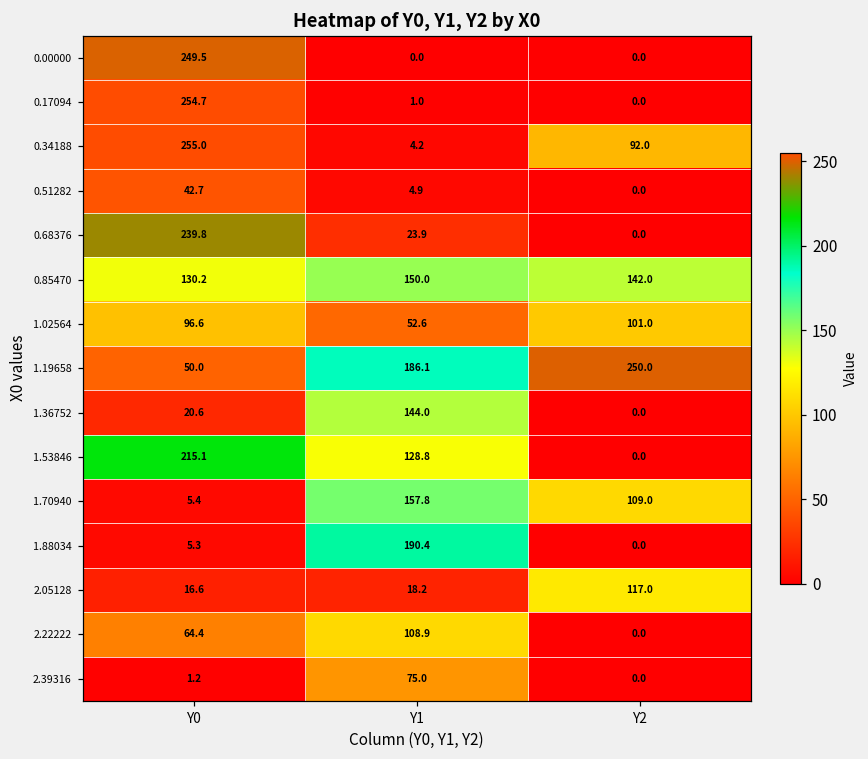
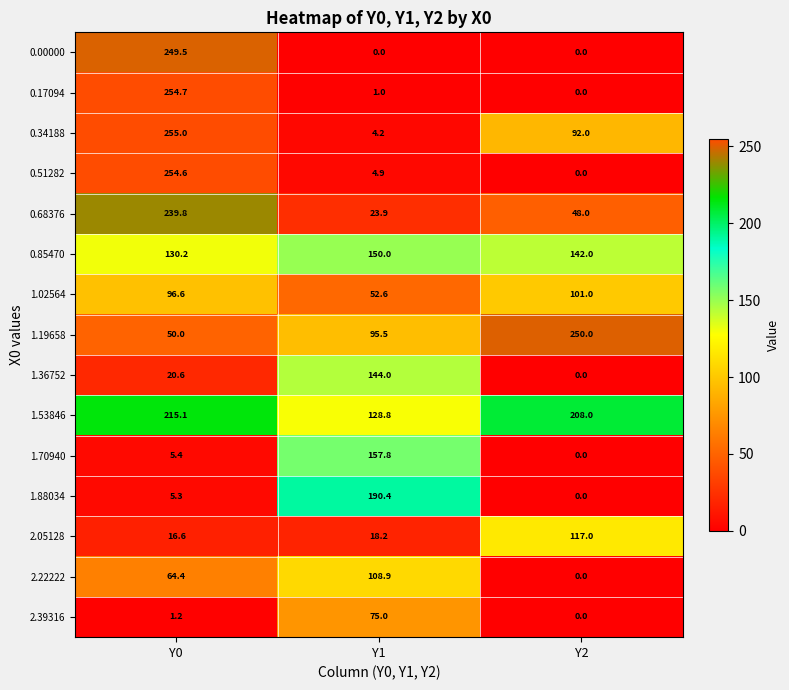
  {
    "0.00000": {
      "Y0": 249.5,
      "Y1": 0.0,
      "Y2": 0.0
    },
    "0.17094": {
      "Y0": 254.7,
      "Y1": 1.0,
      "Y2": 0.0
    },
    "0.34188": {
      "Y0": 255.0,
      "Y1": 4.2,
      "Y2": 92.0
    },
    "0.51282": {
-     "Y0": 42.7,
+     "Y0": 254.6,
      "Y1": 4.9,
      "Y2": 0.0
    },
    "0.68376": {
      "Y0": 239.8,
      "Y1": 23.9,
-     "Y2": 0.0
+     "Y2": 48.0
    },
    "0.85470": {
      "Y0": 130.2,
      "Y1": 150.0,
      "Y2": 142.0
    },
    "1.02564": {
      "Y0": 96.6,
      "Y1": 52.6,
      "Y2": 101.0
    },
    "1.19658": {
      "Y0": 50.0,
-     "Y1": 186.1,
+     "Y1": 95.5,
      "Y2": 250.0
    },
    "1.36752": {
      "Y0": 20.6,
      "Y1": 144.0,
      "Y2": 0.0
    },
    "1.53846": {
      "Y0": 215.1,
      "Y1": 128.8,
-     "Y2": 0.0
+     "Y2": 208.0
    },
    "1.70940": {
      "Y0": 5.4,
      "Y1": 157.8,
-     "Y2": 109.0
+     "Y2": 0.0
    },
    "1.88034": {
      "Y0": 5.3,
      "Y1": 190.4,
      "Y2": 0.0
    },
    "2.05128": {
      "Y0": 16.6,
      "Y1": 18.2,
      "Y2": 117.0
    },
    "2.22222": {
      "Y0": 64.4,
      "Y1": 108.9,
      "Y2": 0.0
    },
    "2.39316": {
      "Y0": 1.2,
      "Y1": 75.0,
      "Y2": 0.0
    }
  }
